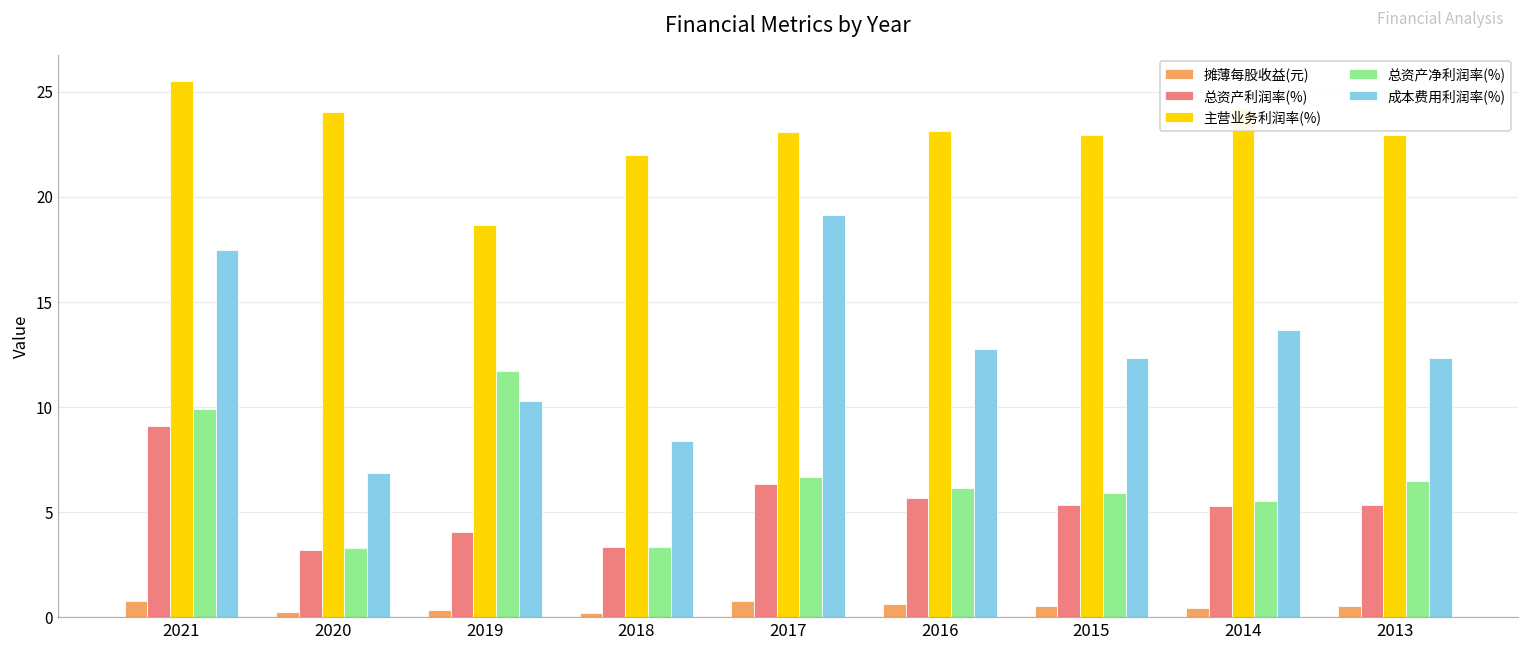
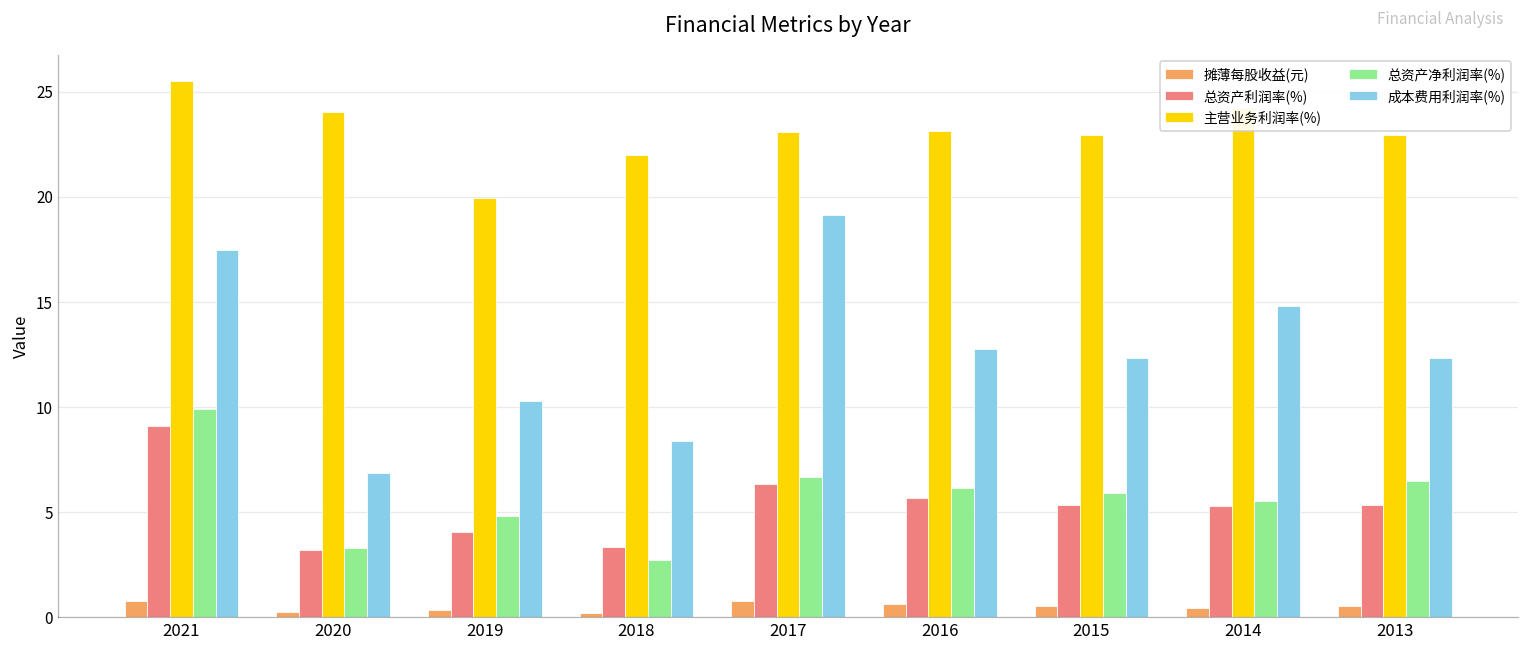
  {
    "主营业务利润率(%)": {
      "2021": 25.5,
      "2020": 24.0,
-     "2019": 18.7,
+     "2019": 19.9,
      "2018": 22.0,
      "2017": 23.1,
      "2016": 23.1,
      "2015": 22.9,
      "2013": 22.9
    },
    "总资产净利润率(%)": {
      "2021": 9.9,
      "2020": 3.3,
-     "2019": 11.7,
-     "2018": 3.3,
+     "2019": 4.8,
+     "2018": 2.7,
      "2017": 6.6,
      "2016": 6.1,
      "2015": 5.9,
      "2014": 5.5,
      "2013": 6.5
    },
    "成本费用利润率(%)": {
      "2021": 17.5,
      "2020": 6.9,
      "2019": 10.3,
      "2018": 8.4,
      "2017": 19.1,
      "2016": 12.7,
      "2015": 12.3,
-     "2014": 13.7,
+     "2014": 14.8,
      "2013": 12.3
    }
  }
